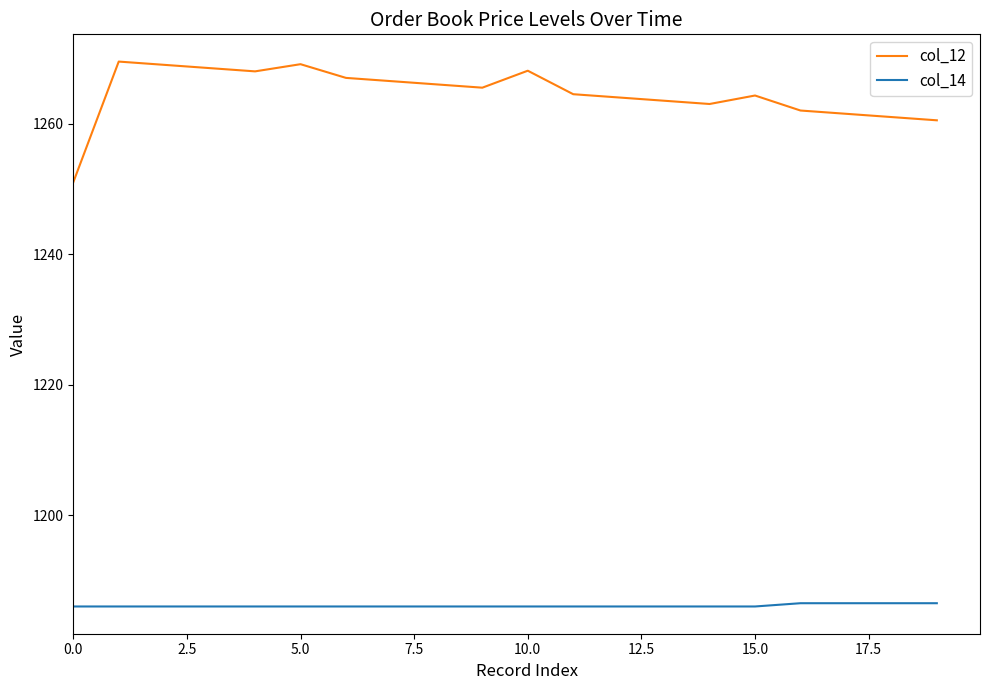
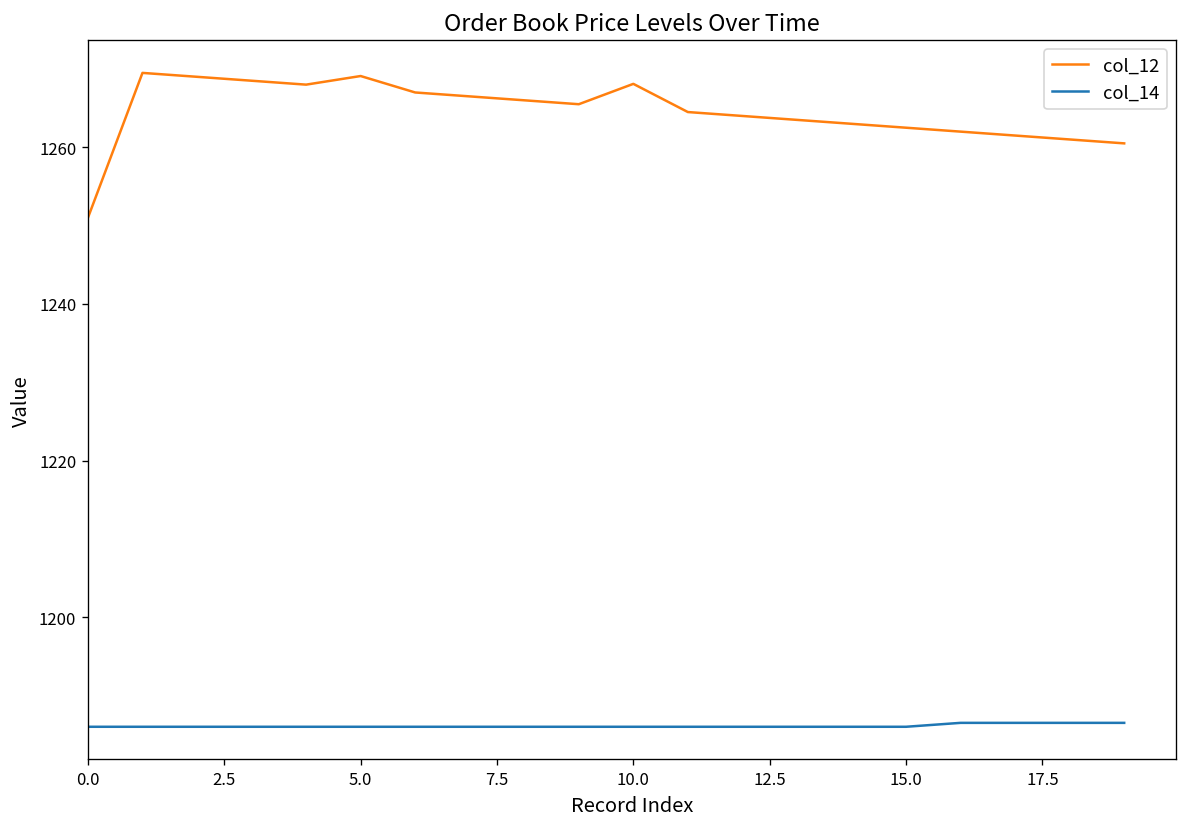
  {
    "col_12": {
      "0.0": 1251,
      "5.0": 1269,
      "10.0": 1268,
-     "15.0": 1264
+     "15.0": 1263
    },
    "col_14": {
      "0.0": 1186,
      "5.0": 1186,
      "10.0": 1186,
      "15.0": 1186
    }
  }
